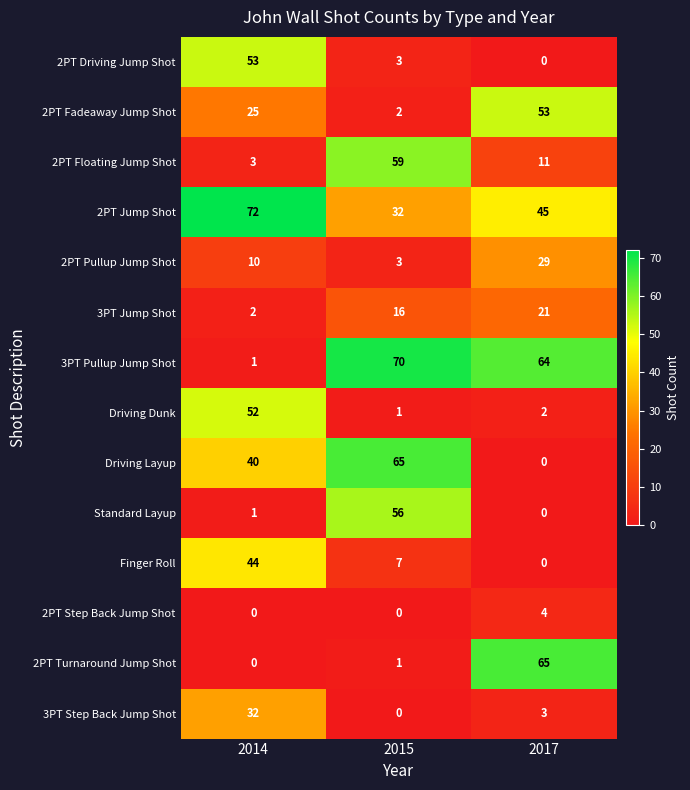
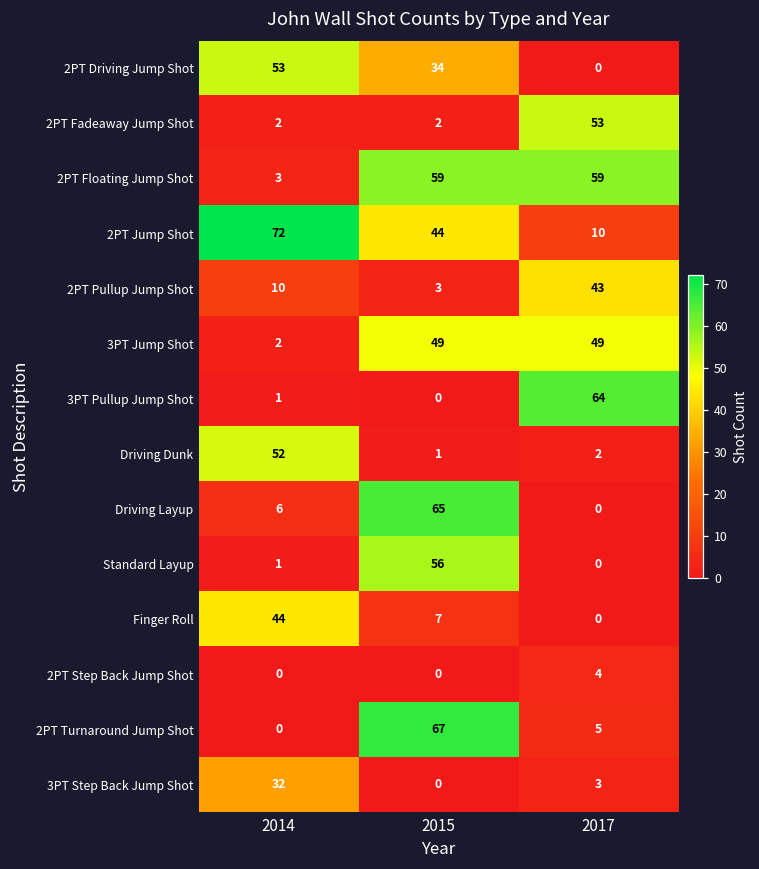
  {
    "2PT Driving Jump Shot": {
      "2014": 53,
-     "2015": 3,
+     "2015": 34,
      "2017": 0
    },
    "2PT Fadeaway Jump Shot": {
-     "2014": 25,
+     "2014": 2,
      "2015": 2,
      "2017": 53
    },
    "2PT Floating Jump Shot": {
      "2014": 3,
      "2015": 59,
-     "2017": 11
+     "2017": 59
    },
    "2PT Jump Shot": {
      "2014": 72,
-     "2015": 32,
-     "2017": 45
+     "2015": 44,
+     "2017": 10
    },
    "2PT Pullup Jump Shot": {
      "2014": 10,
      "2015": 3,
-     "2017": 29
+     "2017": 43
    },
    "3PT Jump Shot": {
      "2014": 2,
-     "2015": 16,
-     "2017": 21
+     "2015": 49,
+     "2017": 49
    },
    "3PT Pullup Jump Shot": {
      "2014": 1,
-     "2015": 70,
+     "2015": 0,
      "2017": 64
    },
    "Driving Dunk": {
      "2014": 52,
      "2015": 1,
      "2017": 2
    },
    "Driving Layup": {
-     "2014": 40,
+     "2014": 6,
      "2015": 65,
      "2017": 0
    },
    "Standard Layup": {
      "2014": 1,
      "2015": 56,
      "2017": 0
    },
    "Finger Roll": {
      "2014": 44,
      "2015": 7,
      "2017": 0
    },
    "2PT Step Back Jump Shot": {
      "2014": 0,
      "2015": 0,
      "2017": 4
    },
    "2PT Turnaround Jump Shot": {
      "2014": 0,
-     "2015": 1,
-     "2017": 65
+     "2015": 67,
+     "2017": 5
    },
    "3PT Step Back Jump Shot": {
      "2014": 32,
      "2015": 0,
      "2017": 3
    }
  }
